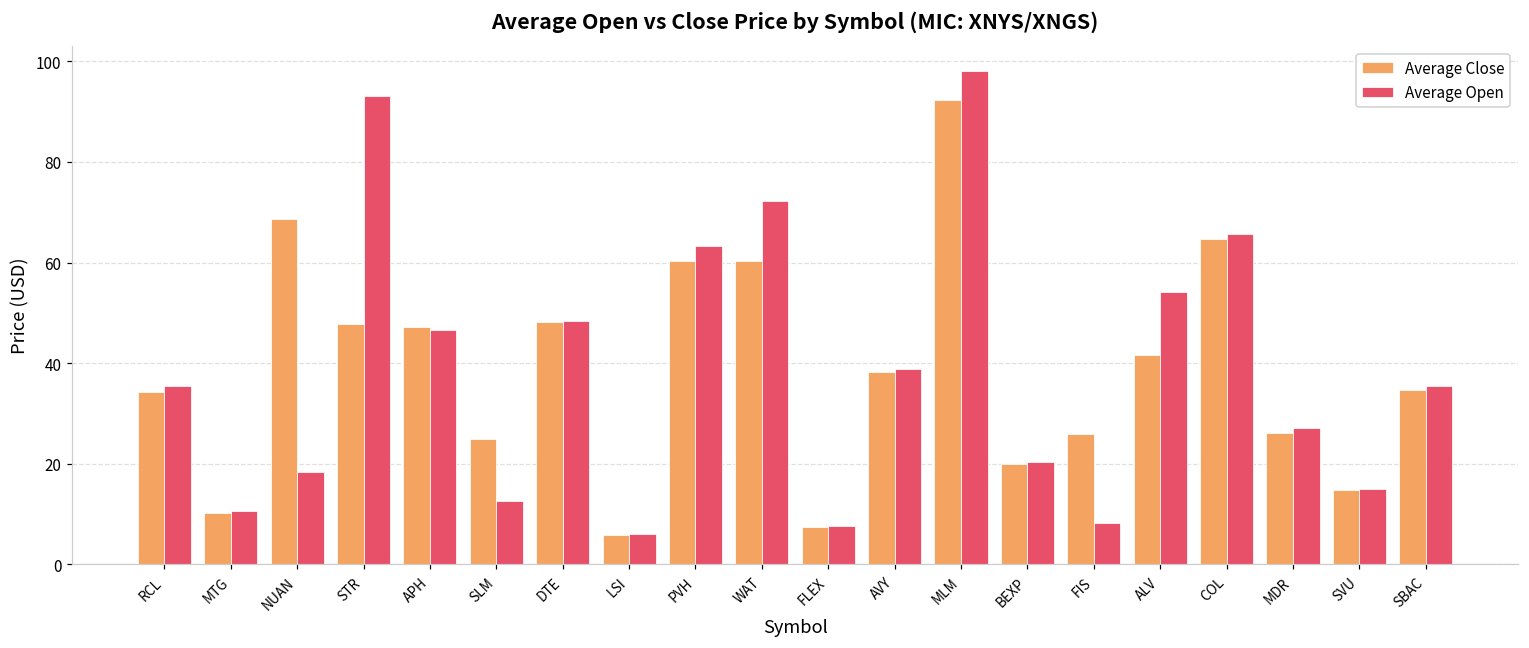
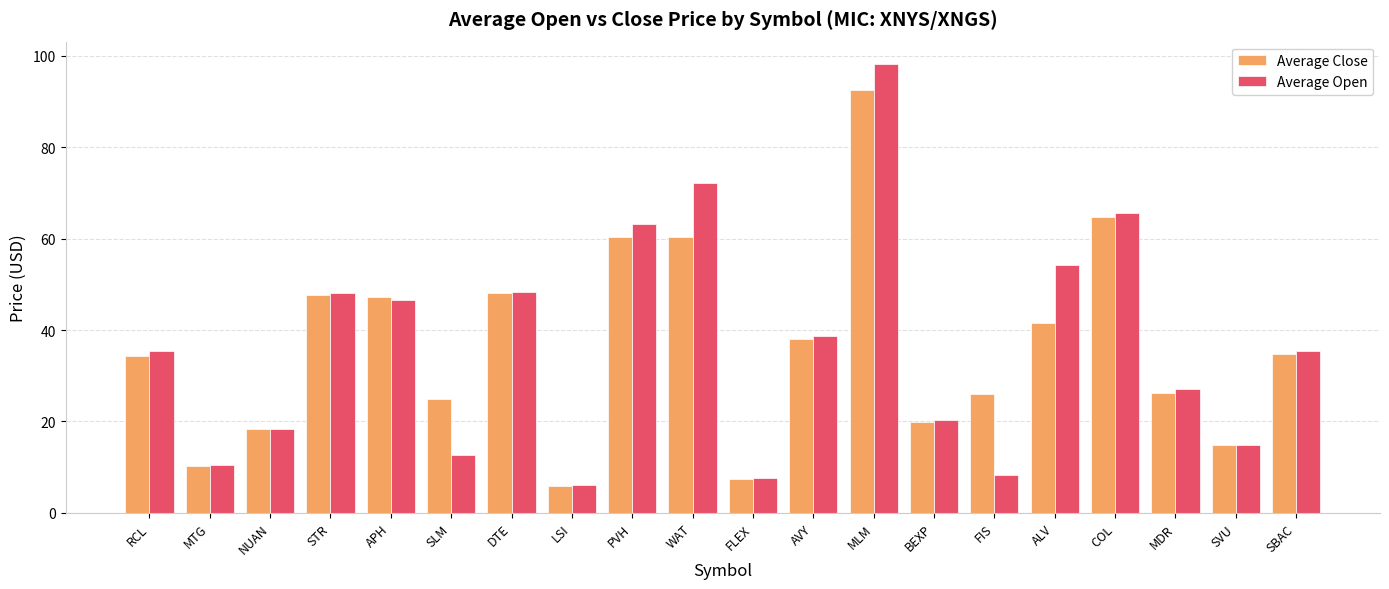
  {
    "Average Close": {
      "RCL": 34,
      "MTG": 10,
-     "NUAN": 69,
+     "NUAN": 18,
      "STR": 48,
      "APH": 47,
      "SLM": 25,
      "DTE": 48,
      "LSI": 6,
      "PVH": 60,
      "WAT": 60,
      "FLEX": 7,
      "AVY": 38,
      "MLM": 92,
      "BEXP": 20,
      "FIS": 26,
      "ALV": 42,
      "COL": 65,
      "MDR": 26,
      "SVU": 15,
      "SBAC": 35
    },
    "Average Open": {
      "RCL": 36,
      "MTG": 11,
      "NUAN": 18,
-     "STR": 93,
+     "STR": 48,
      "APH": 47,
      "SLM": 13,
      "DTE": 48,
      "LSI": 6,
      "PVH": 63,
      "WAT": 72,
      "FLEX": 8,
      "AVY": 39,
      "MLM": 98,
      "BEXP": 20,
      "FIS": 8,
      "ALV": 54,
      "COL": 66,
      "MDR": 27,
      "SVU": 15,
      "SBAC": 35
    }
  }
